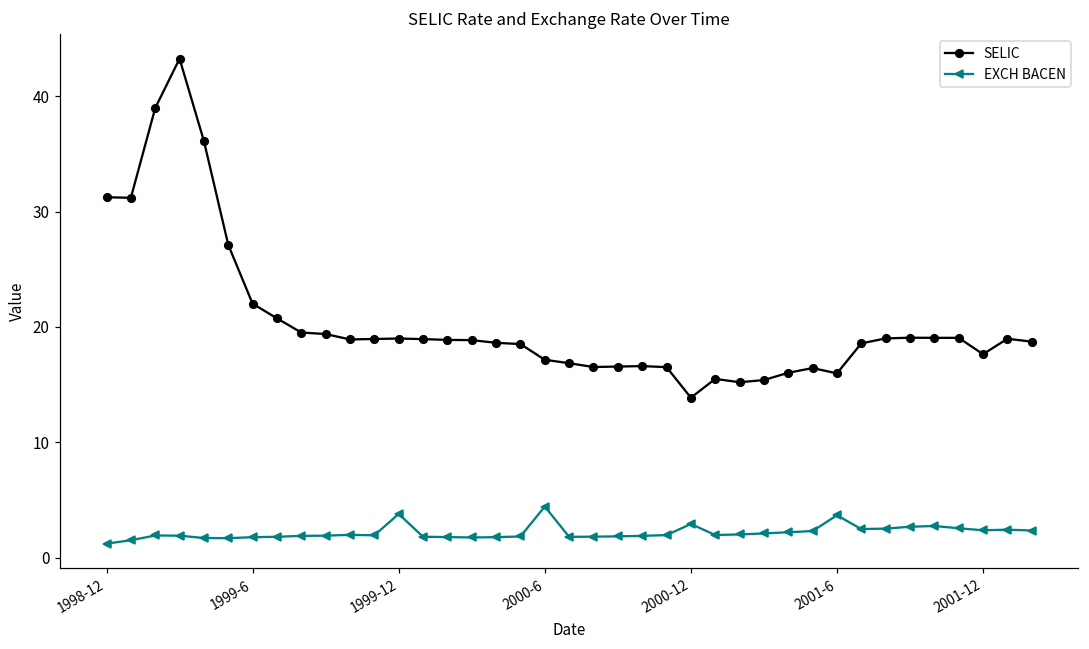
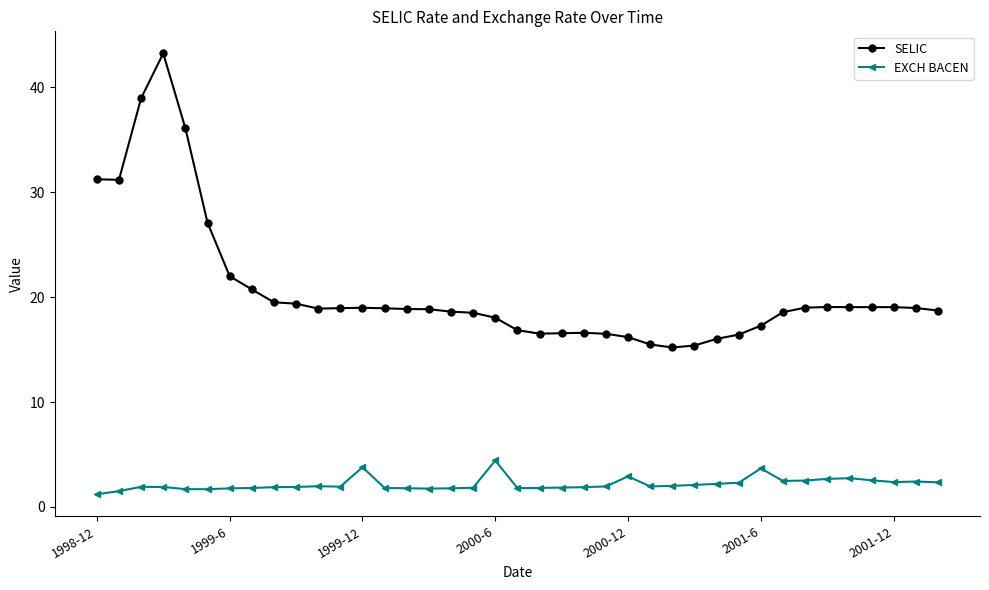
  {
    "SELIC": {
      "1998-12": 31.2,
      "1999-6": 22.0,
      "1999-12": 19.0,
-     "2000-6": 17.2,
-     "2000-12": 13.9,
-     "2001-6": 16.0,
-     "2001-12": 17.6
+     "2000-6": 18.0,
+     "2000-12": 16.2,
+     "2001-6": 17.3,
+     "2001-12": 19.1
    },
    "EXCH BACEN": {
      "1998-12": 1.2,
      "1999-6": 1.8,
      "1999-12": 3.8,
      "2000-6": 4.4,
      "2000-12": 2.9,
      "2001-6": 3.7,
      "2001-12": 2.4
    }
  }
